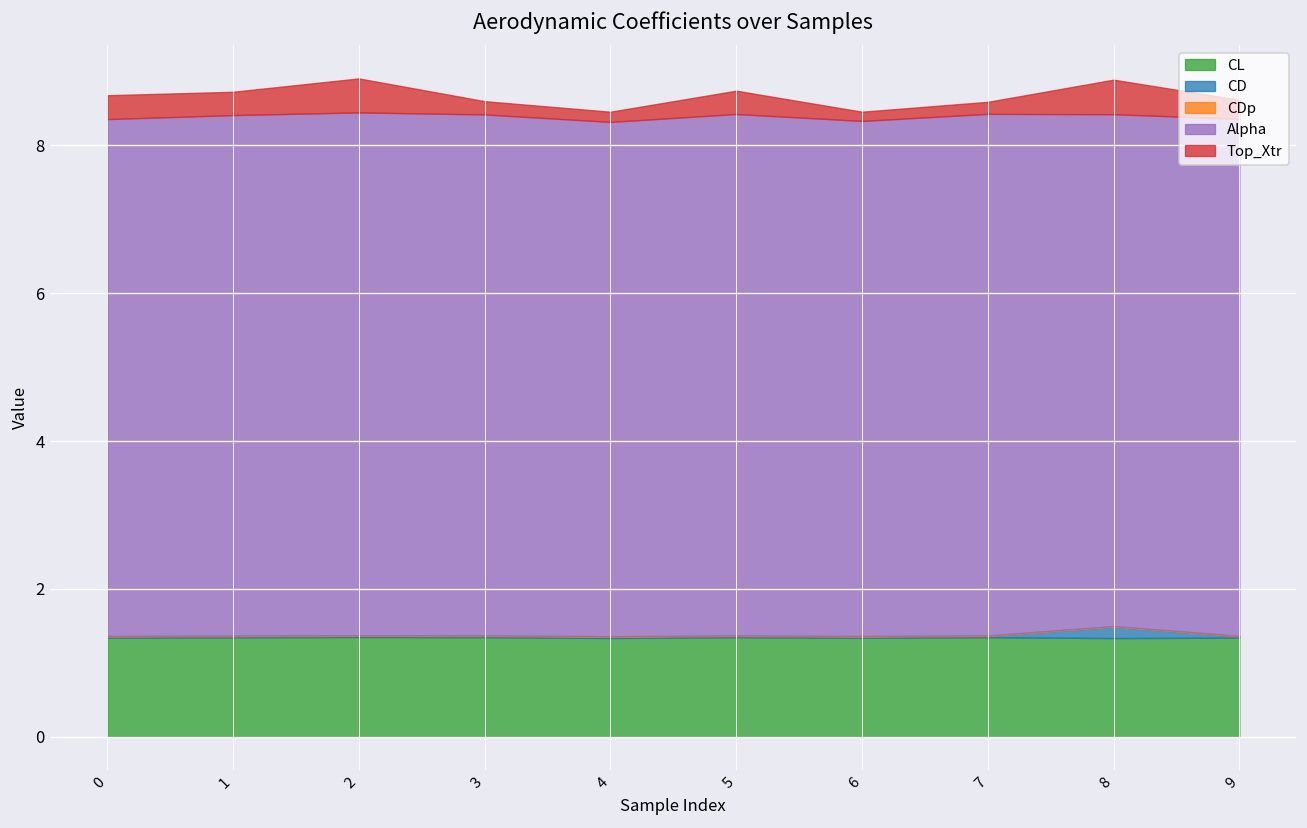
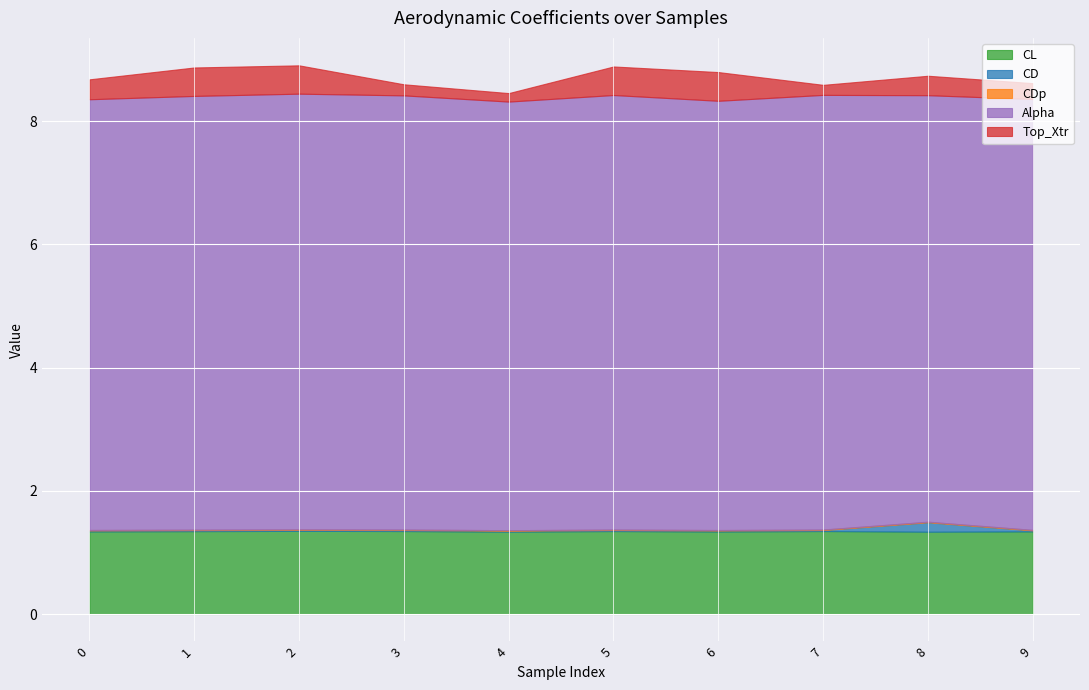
  {
    "CL": {
      "8": 1.3
    },
    "Alpha": {
      "0": 7.0,
      "1": 7.0,
      "2": 7.1,
      "3": 7.0,
      "4": 7.0,
      "5": 7.1,
      "6": 7.0,
      "7": 7.1,
      "8": 6.9
    },
    "Top_Xtr": {
      "0": 0.3,
-     "1": 0.3,
+     "1": 0.5,
      "2": 0.5,
      "3": 0.2,
      "4": 0.1,
-     "5": 0.3,
-     "6": 0.1,
+     "5": 0.5,
+     "6": 0.5,
      "7": 0.2,
-     "8": 0.5
+     "8": 0.3
    }
  }
